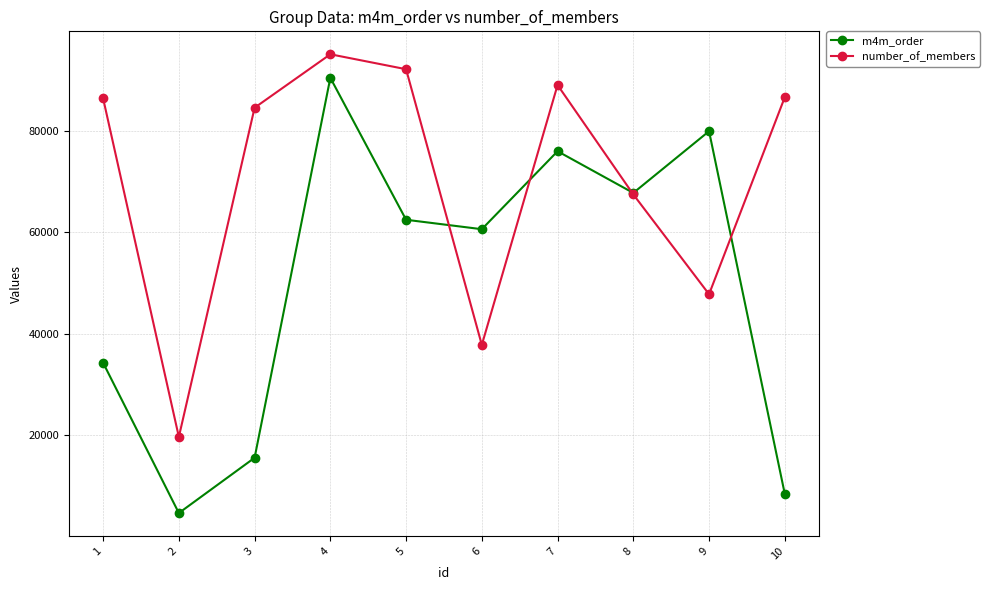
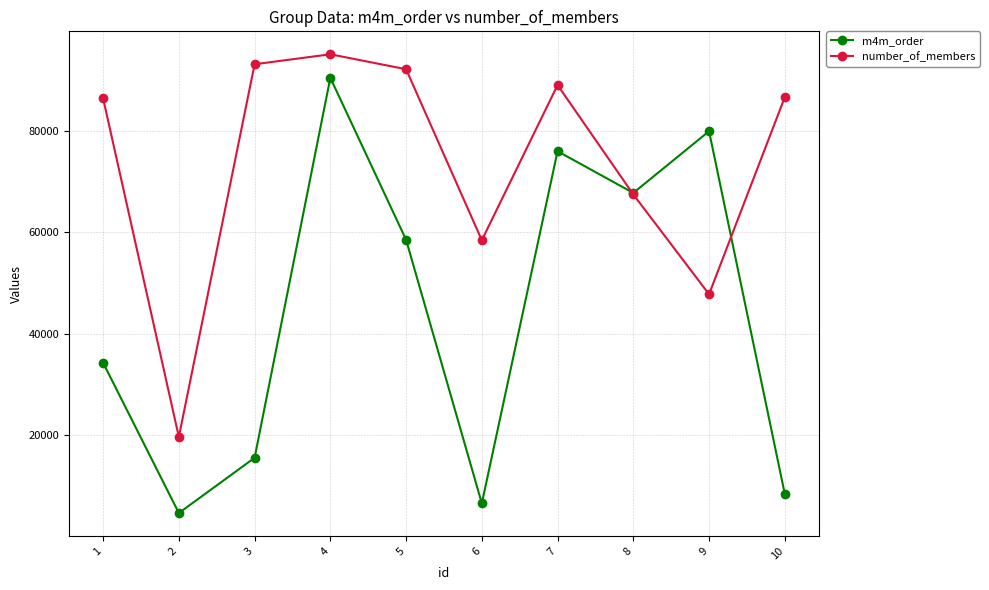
  {
    "m4m_order": {
      "1": 34000,
      "2": 5000,
      "3": 16000,
      "4": 90000,
-     "5": 62000,
-     "6": 61000,
+     "5": 58000,
+     "6": 7000,
      "7": 76000,
      "9": 80000,
      "10": 8000
    },
    "number_of_members": {
      "1": 86000,
      "2": 20000,
-     "3": 85000,
+     "3": 93000,
      "4": 95000,
      "5": 92000,
-     "6": 38000,
+     "6": 58000,
      "7": 89000,
      "9": 48000,
      "10": 87000
    }
  }
